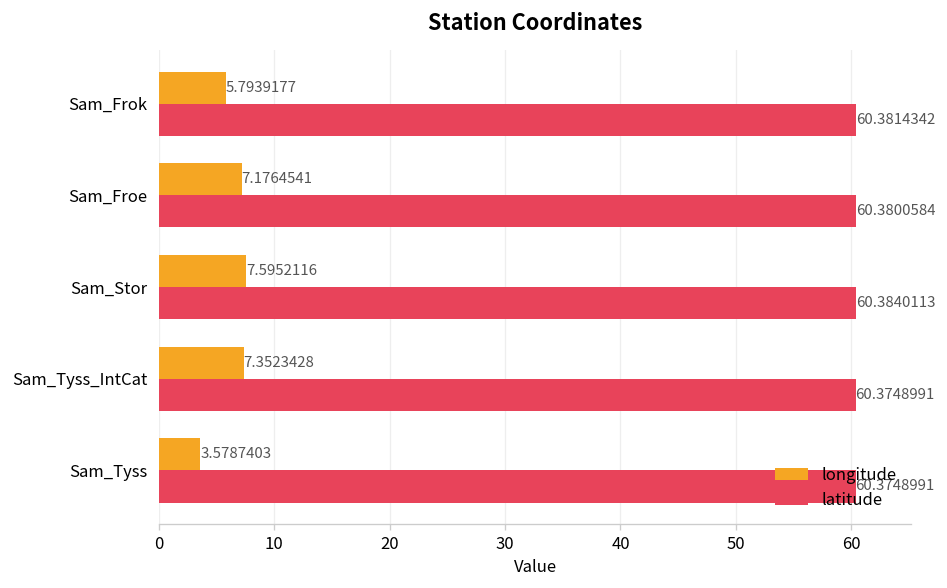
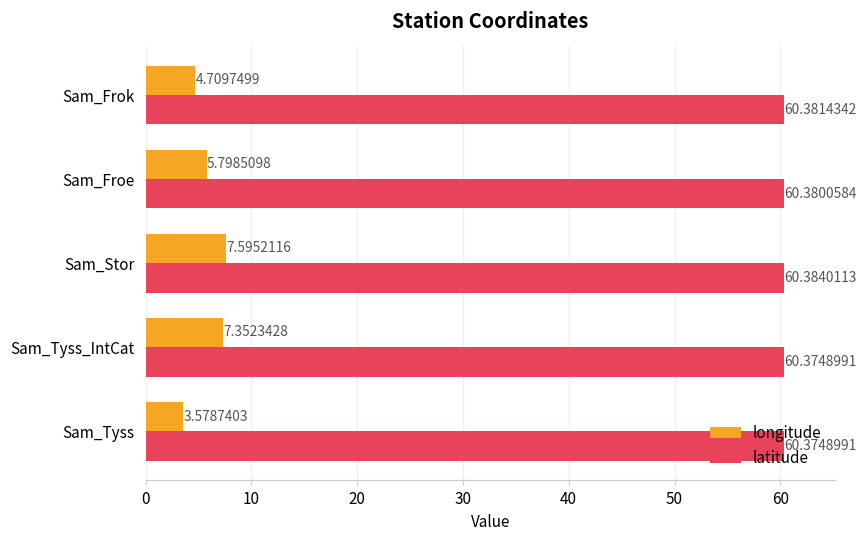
  {
    "longitude": {
-     "Sam_Frok": 5.7939177,
-     "Sam_Froe": 7.1764541,
+     "Sam_Frok": 4.7097499,
+     "Sam_Froe": 5.7985098,
      "Sam_Stor": 7.5952116,
      "Sam_Tyss_IntCat": 7.3523428,
      "Sam_Tyss": 3.5787403
    },
    "latitude": {
      "Sam_Frok": 60.3814342,
      "Sam_Froe": 60.3800584,
      "Sam_Stor": 60.3840113,
      "Sam_Tyss_IntCat": 60.3748991,
      "Sam_Tyss": 60.3748991
    }
  }
